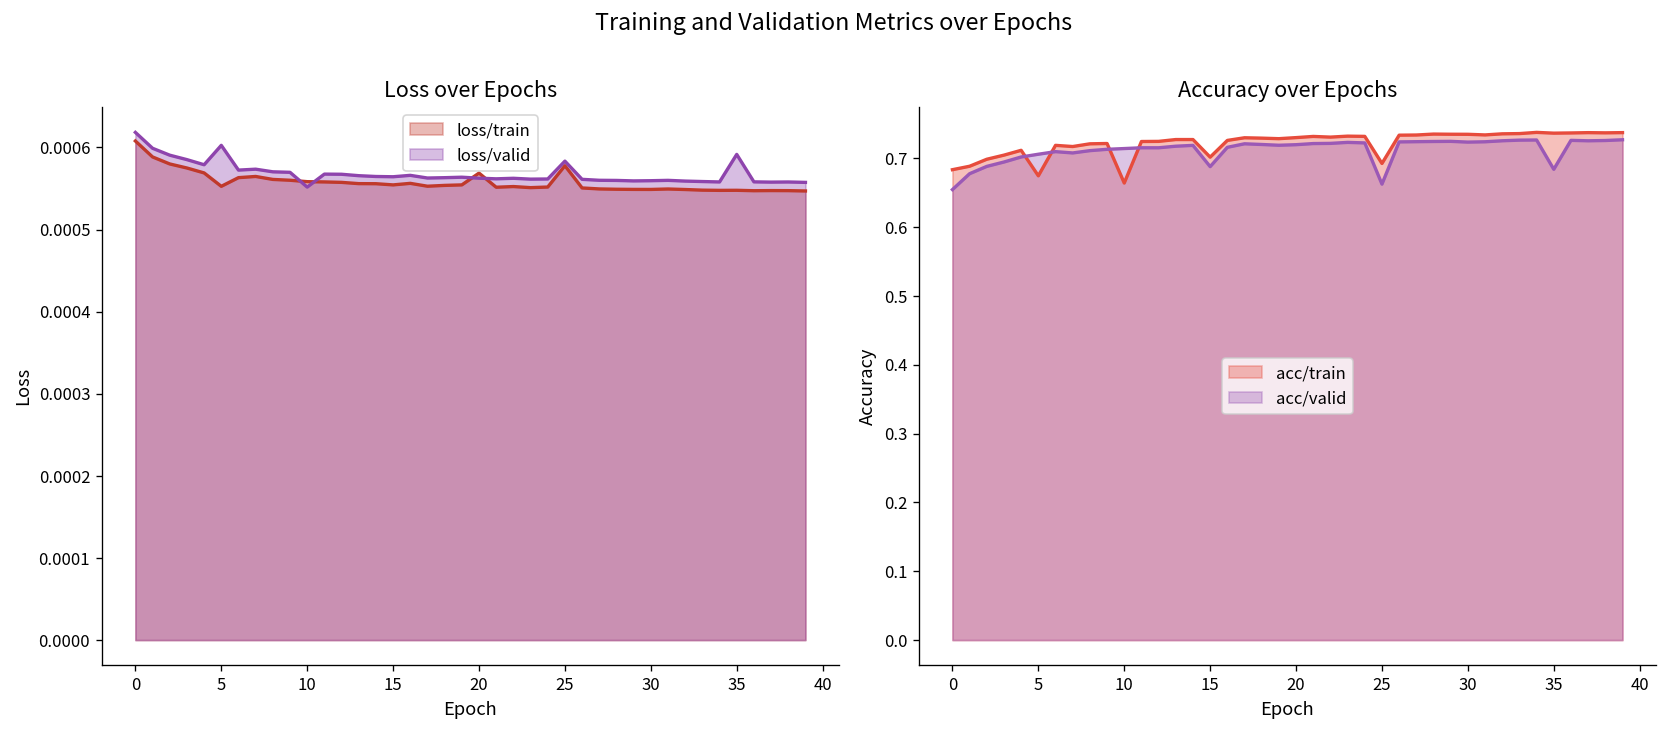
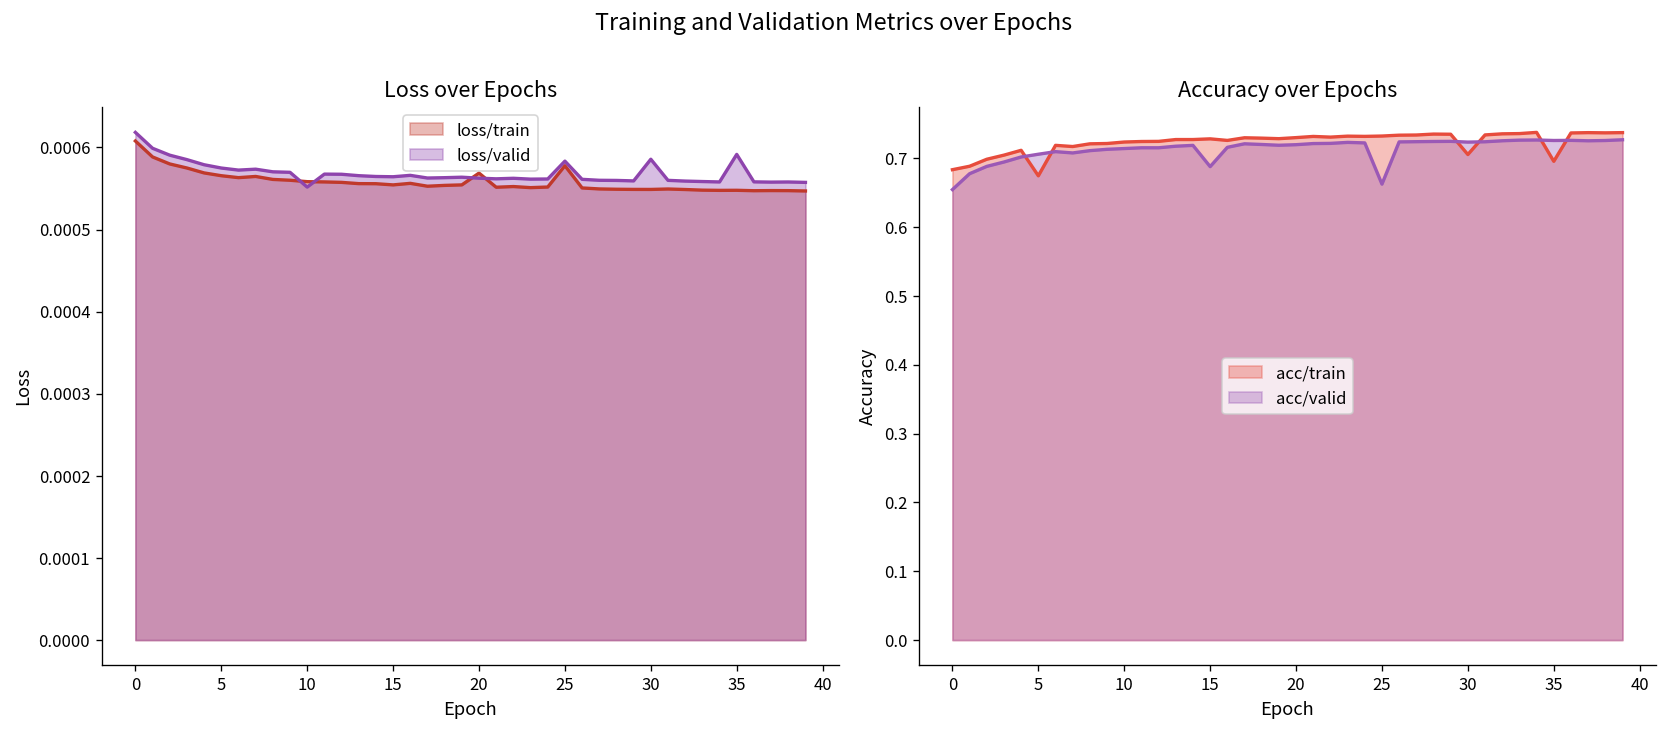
  {
    "Loss over Epochs": {
      "loss/train": {
        "0": 0.00061,
-       "5": 0.00055,
+       "5": 0.00057,
        "10": 0.00056,
        "15": 0.00055,
        "20": 0.00057,
        "25": 0.00058,
        "30": 0.00055,
        "35": 0.00055
      },
      "loss/valid": {
        "0": 0.00062,
-       "5": 0.00060,
+       "5": 0.00057,
        "10": 0.00055,
        "15": 0.00056,
        "20": 0.00056,
        "25": 0.00058,
-       "30": 0.00056,
+       "30": 0.00059,
        "35": 0.00059
      }
    },
    "Accuracy over Epochs": {
      "acc/train": {
        "0": 0.68,
        "5": 0.67,
-       "10": 0.66,
-       "15": 0.70,
+       "10": 0.72,
+       "15": 0.73,
        "20": 0.73,
-       "25": 0.69,
-       "30": 0.73,
-       "35": 0.74
+       "25": 0.73,
+       "30": 0.71,
+       "35": 0.70
      },
      "acc/valid": {
        "0": 0.65,
        "5": 0.71,
        "10": 0.71,
        "15": 0.69,
        "20": 0.72,
        "25": 0.66,
        "30": 0.72,
-       "35": 0.68
+       "35": 0.73
      }
    }
  }
